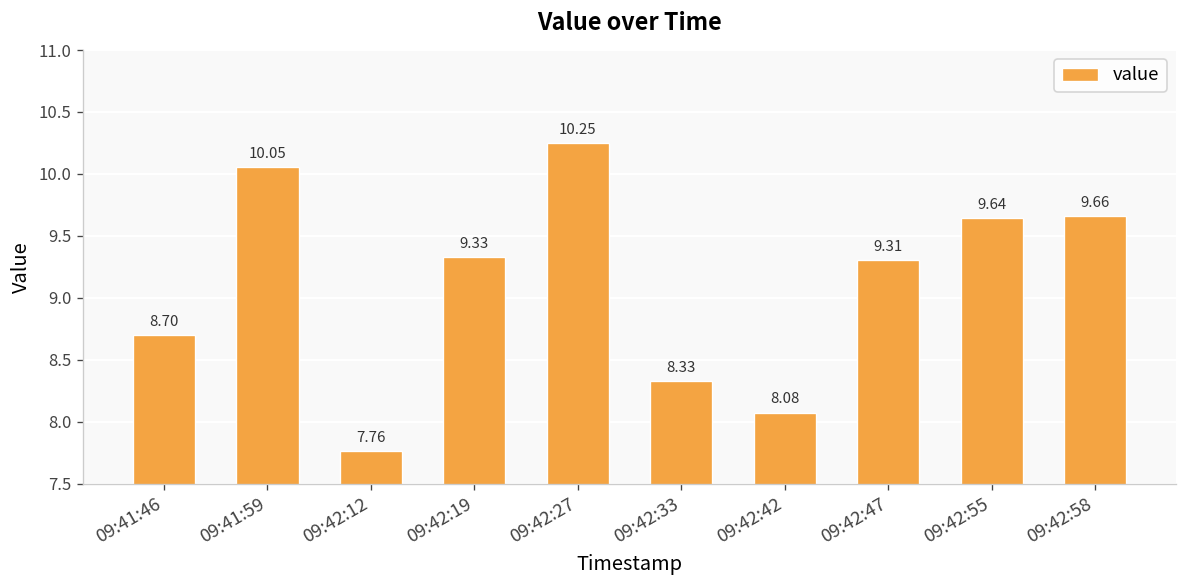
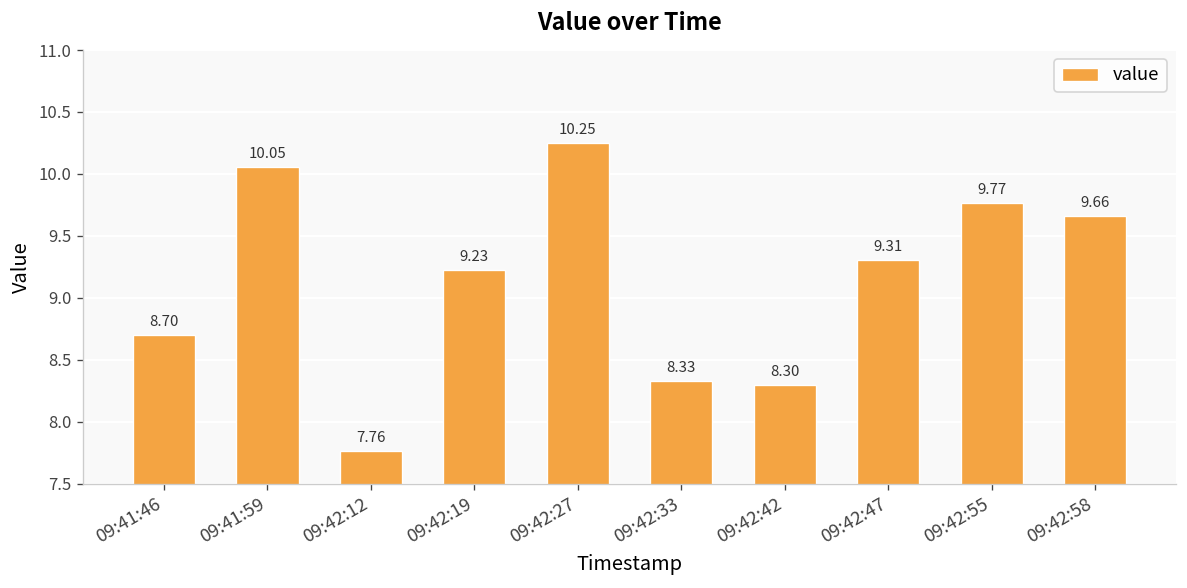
  {
    "09:41:46": 8.70,
    "09:41:59": 10.05,
    "09:42:12": 7.76,
-   "09:42:19": 9.33,
+   "09:42:19": 9.23,
    "09:42:27": 10.25,
    "09:42:33": 8.33,
-   "09:42:42": 8.08,
+   "09:42:42": 8.30,
    "09:42:47": 9.31,
-   "09:42:55": 9.64,
+   "09:42:55": 9.77,
    "09:42:58": 9.66
  }
